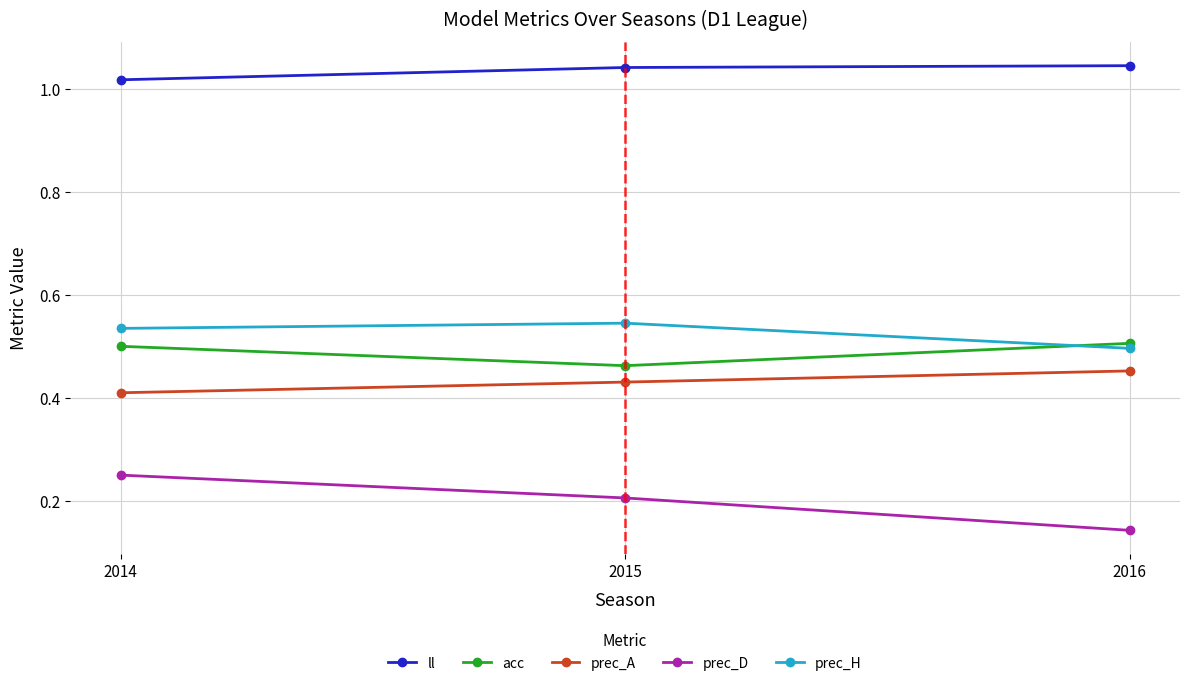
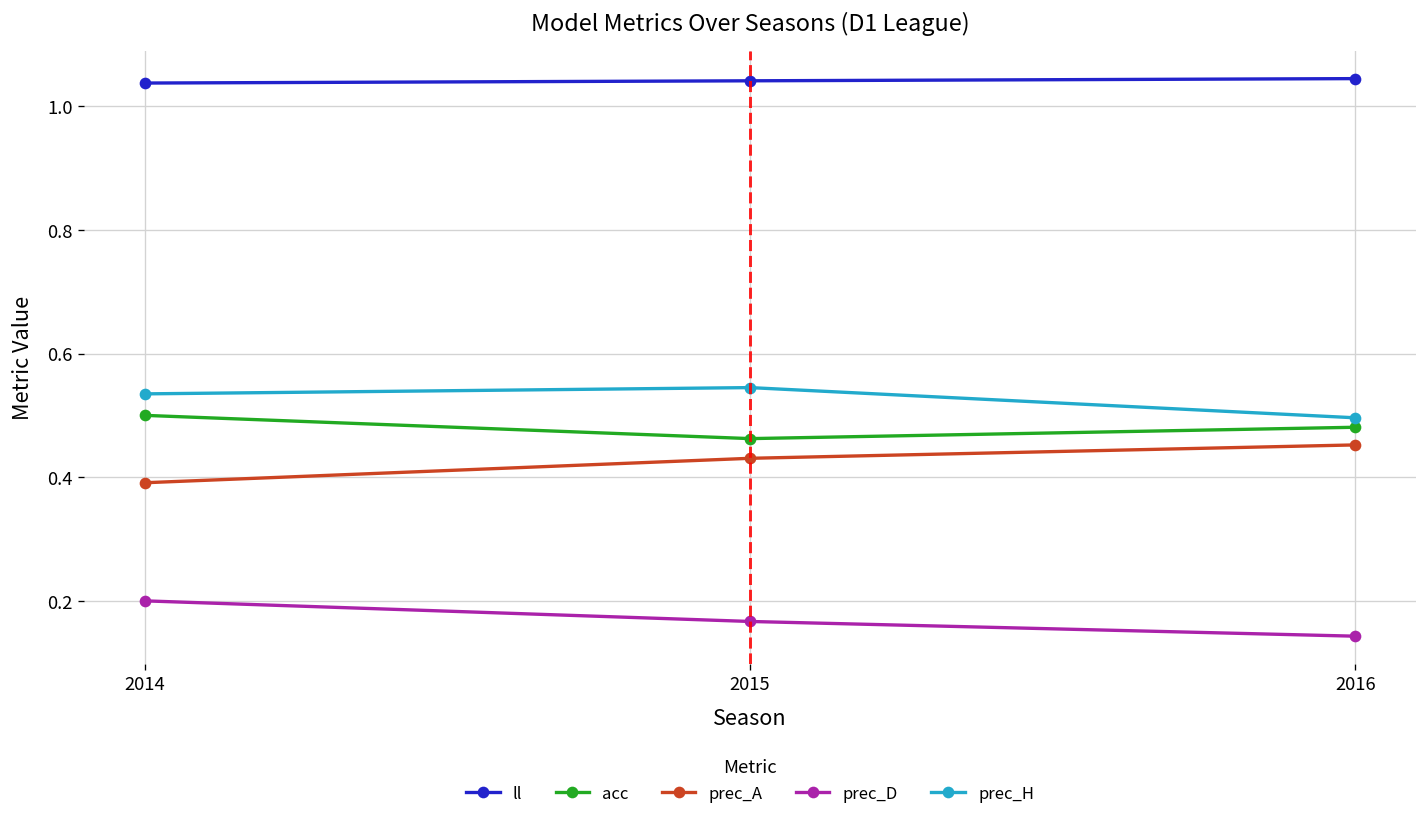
  {
    "ll": {
-     "2014": 1.02,
+     "2014": 1.04,
      "2015": 1.04,
      "2016": 1.04
    },
    "acc": {
      "2014": 0.50,
      "2015": 0.46,
-     "2016": 0.51
+     "2016": 0.48
    },
    "prec_A": {
-     "2014": 0.41,
+     "2014": 0.39,
      "2015": 0.43,
      "2016": 0.45
    },
    "prec_D": {
-     "2014": 0.25,
-     "2015": 0.21,
+     "2014": 0.20,
+     "2015": 0.17,
      "2016": 0.14
    },
    "prec_H": {
      "2014": 0.53,
      "2015": 0.54,
      "2016": 0.50
    }
  }
